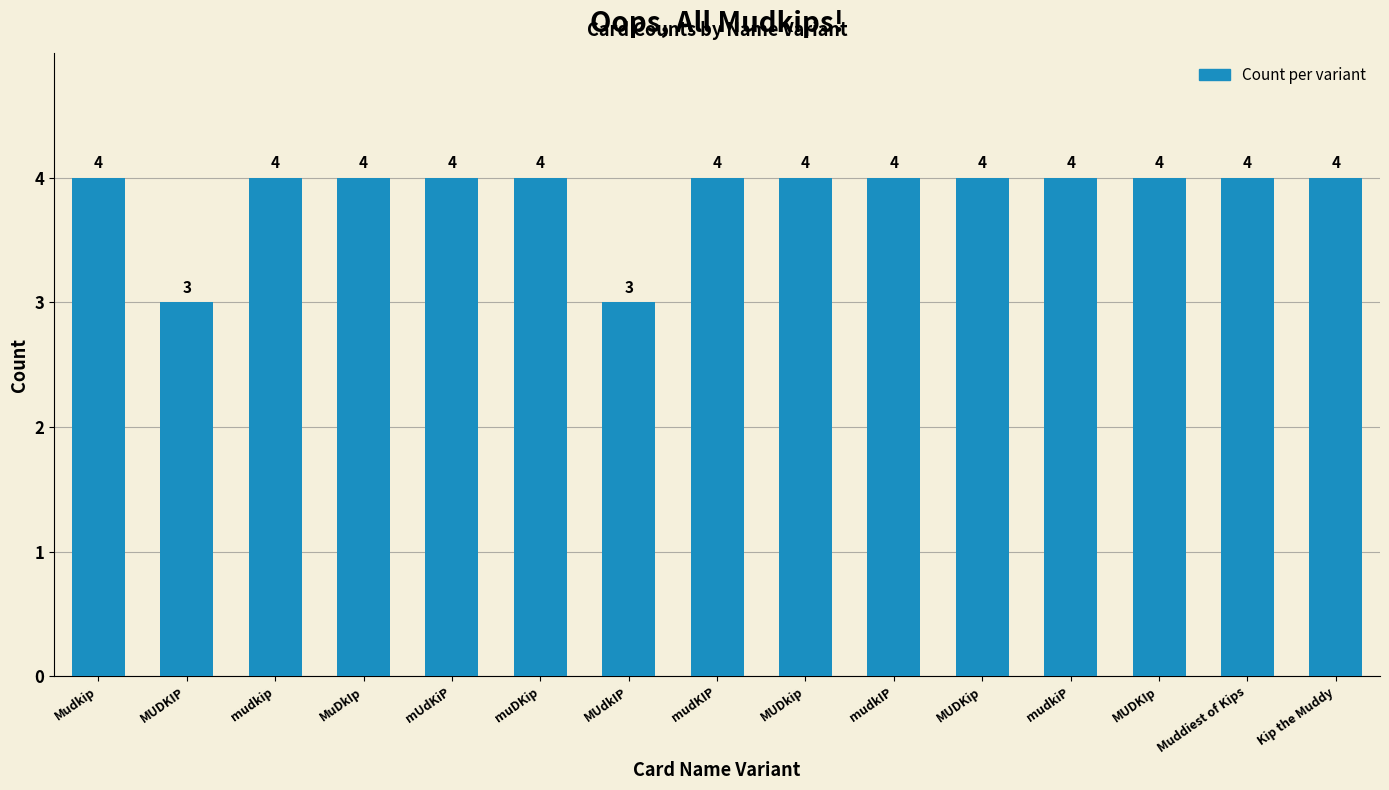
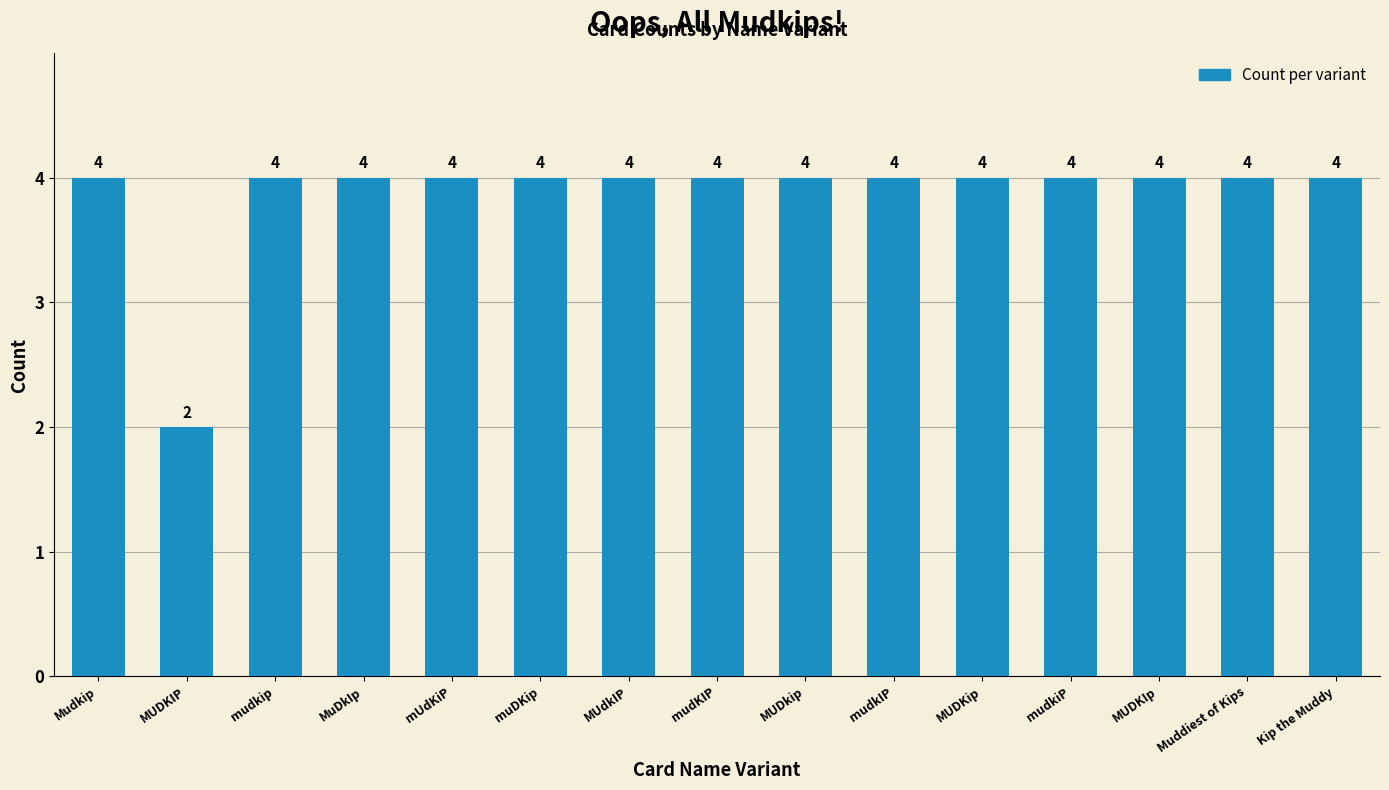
  {
    "Mudkip": 4,
-   "MUDKIP": 3,
+   "MUDKIP": 2,
    "mudkip": 4,
    "MuDkIp": 4,
    "mUdKiP": 4,
    "muDKip": 4,
-   "MUdkIP": 3,
+   "MUdkIP": 4,
    "mudKIP": 4,
    "MUDkip": 4,
    "mudkIP": 4,
    "MUDKip": 4,
    "mudkiP": 4,
    "MUDKIp": 4,
    "Muddiest of Kips": 4,
    "Kip the Muddy": 4
  }
